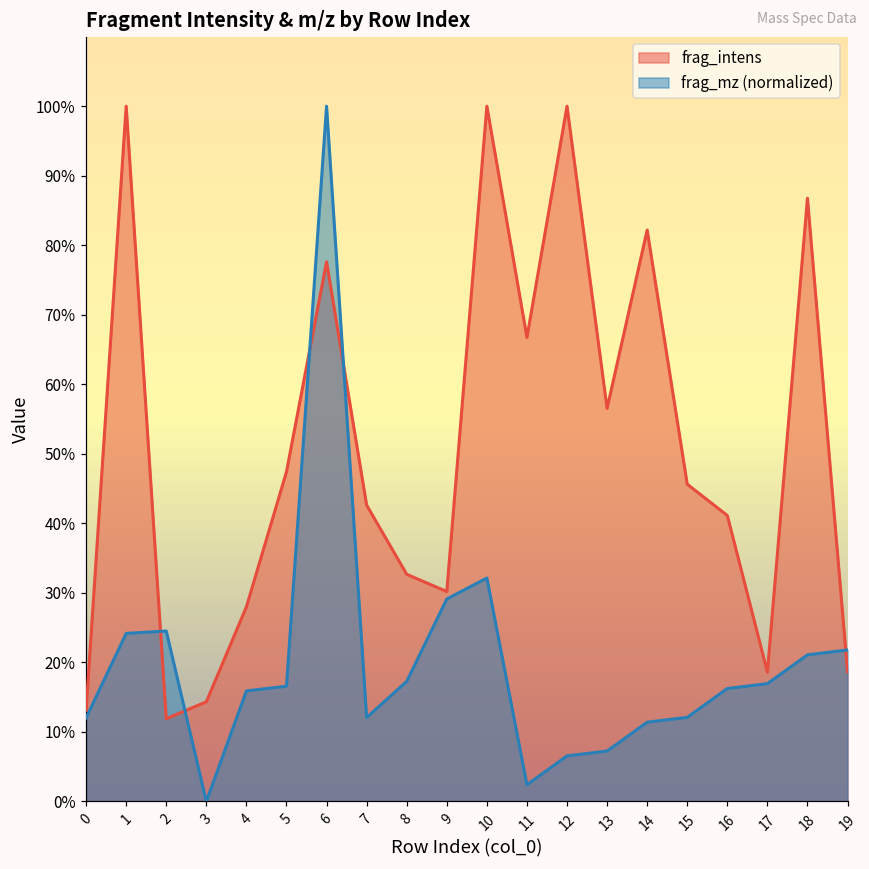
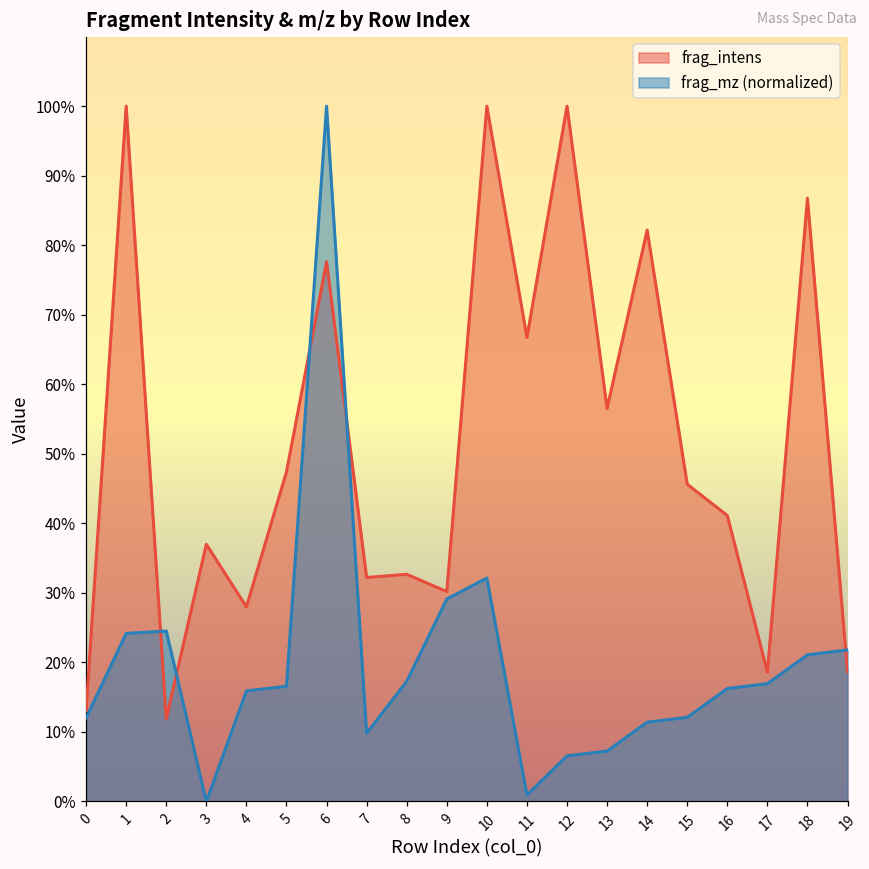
  {
    "frag_intens": {
      "0": "13%",
      "1": "100%",
      "2": "12%",
-     "3": "14%",
+     "3": "37%",
      "4": "28%",
      "5": "47%",
      "6": "78%",
-     "7": "43%",
+     "7": "32%",
      "8": "33%",
      "9": "30%",
      "10": "100%",
      "11": "67%",
      "12": "100%",
      "13": "57%",
      "14": "82%",
      "15": "46%",
      "16": "41%",
      "17": "19%",
      "18": "87%",
      "19": "19%"
    },
    "frag_mz (normalized)": {
      "0": "12%",
      "1": "24%",
      "2": "25%",
      "3": "0%",
      "4": "16%",
      "5": "17%",
      "6": "100%",
-     "7": "12%",
+     "7": "10%",
      "8": "17%",
      "9": "29%",
      "10": "32%",
-     "11": "2%",
+     "11": "1%",
      "12": "7%",
      "13": "7%",
      "14": "11%",
      "15": "12%",
      "16": "16%",
      "17": "17%",
      "18": "21%",
      "19": "22%"
    }
  }
